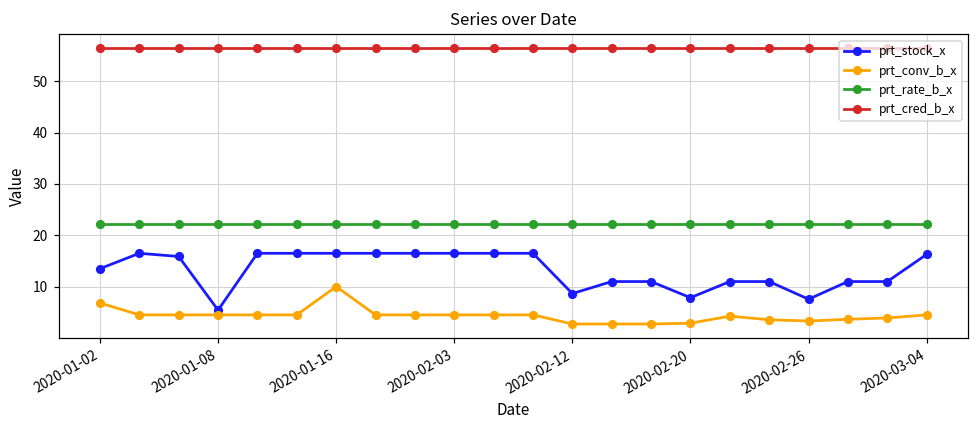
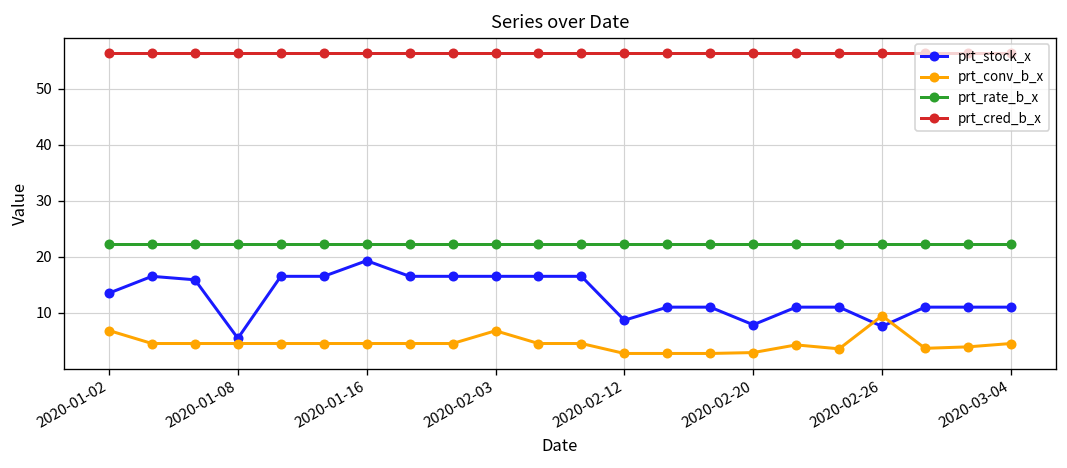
  {
    "prt_stock_x": {
      "2020-01-02": 13,
      "2020-01-08": 5,
-     "2020-01-16": 16,
+     "2020-01-16": 19,
      "2020-02-03": 16,
      "2020-02-12": 9,
      "2020-02-20": 8,
      "2020-02-26": 8,
-     "2020-03-04": 16
+     "2020-03-04": 11
    },
    "prt_conv_b_x": {
      "2020-01-02": 7,
      "2020-01-08": 4,
-     "2020-01-16": 10,
-     "2020-02-03": 4,
+     "2020-01-16": 4,
+     "2020-02-03": 7,
      "2020-02-12": 3,
      "2020-02-20": 3,
-     "2020-02-26": 3,
+     "2020-02-26": 9,
      "2020-03-04": 4
    },
    "prt_rate_b_x": {
      "2020-01-02": 22,
      "2020-01-08": 22,
      "2020-01-16": 22,
      "2020-02-03": 22,
      "2020-02-12": 22,
      "2020-02-20": 22,
      "2020-02-26": 22,
      "2020-03-04": 22
    },
    "prt_cred_b_x": {
      "2020-01-02": 56,
      "2020-01-08": 56,
      "2020-01-16": 56,
      "2020-02-03": 56,
      "2020-02-12": 56,
      "2020-02-20": 56,
      "2020-02-26": 56
    }
  }
